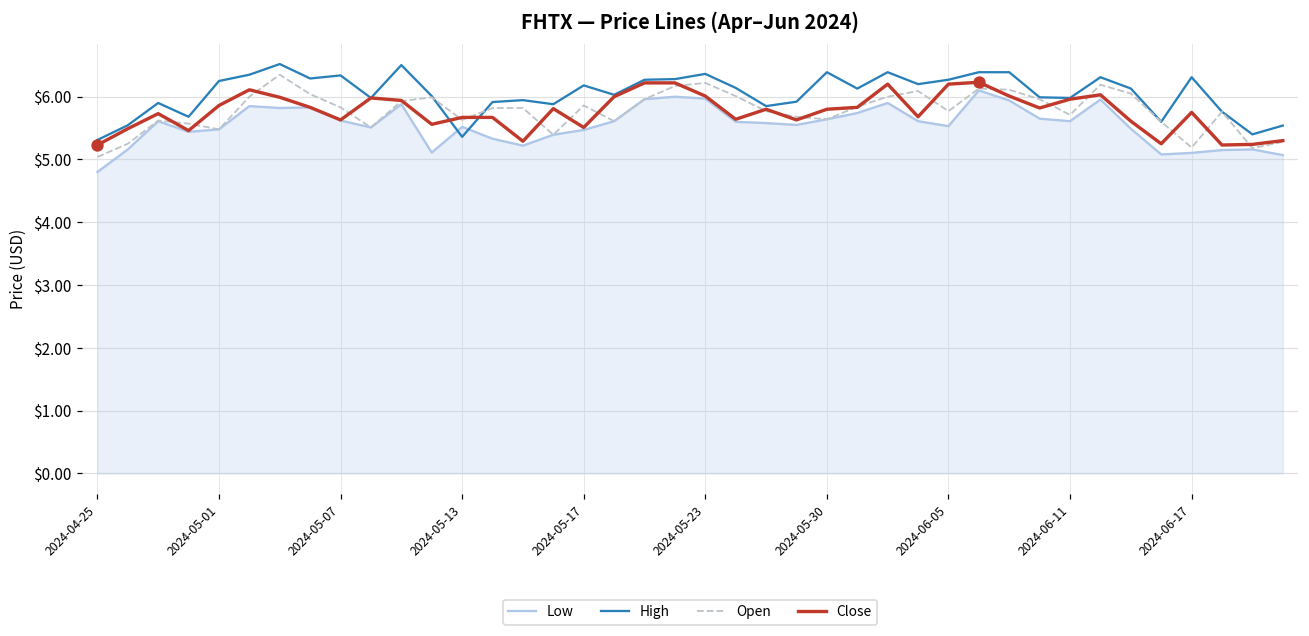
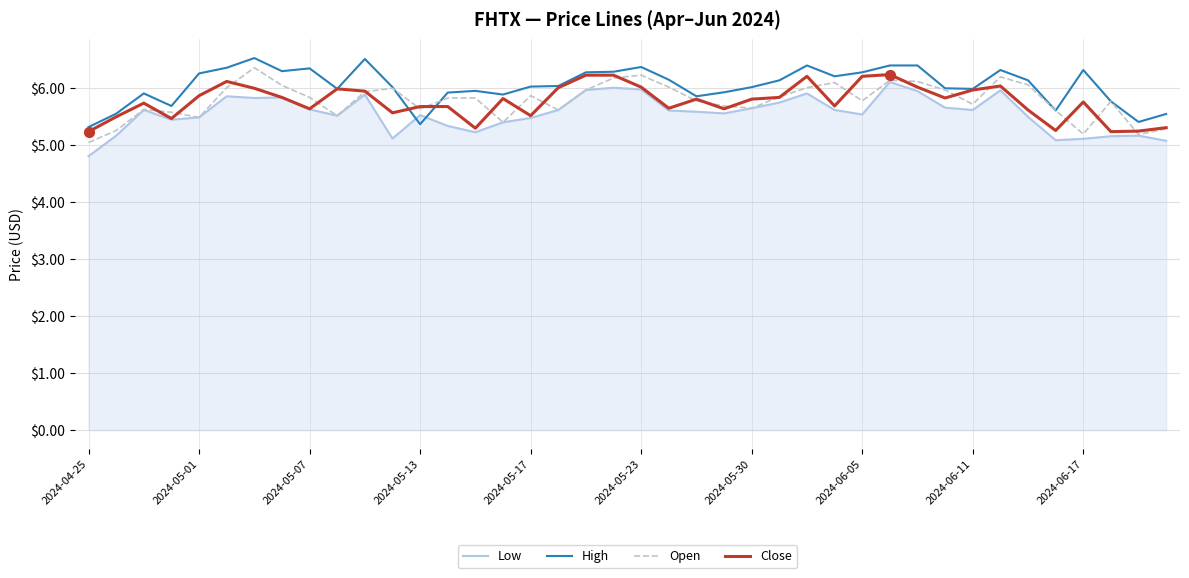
  {
    "High": {
      "2024-04-25": "$5.3",
      "2024-05-01": "$6.3",
      "2024-05-07": "$6.3",
      "2024-05-13": "$5.4",
-     "2024-05-17": "$6.2",
+     "2024-05-17": "$6.0",
      "2024-05-23": "$6.4",
-     "2024-05-30": "$6.4",
+     "2024-05-30": "$6.0",
      "2024-06-05": "$6.3",
      "2024-06-17": "$6.3"
    }
  }
